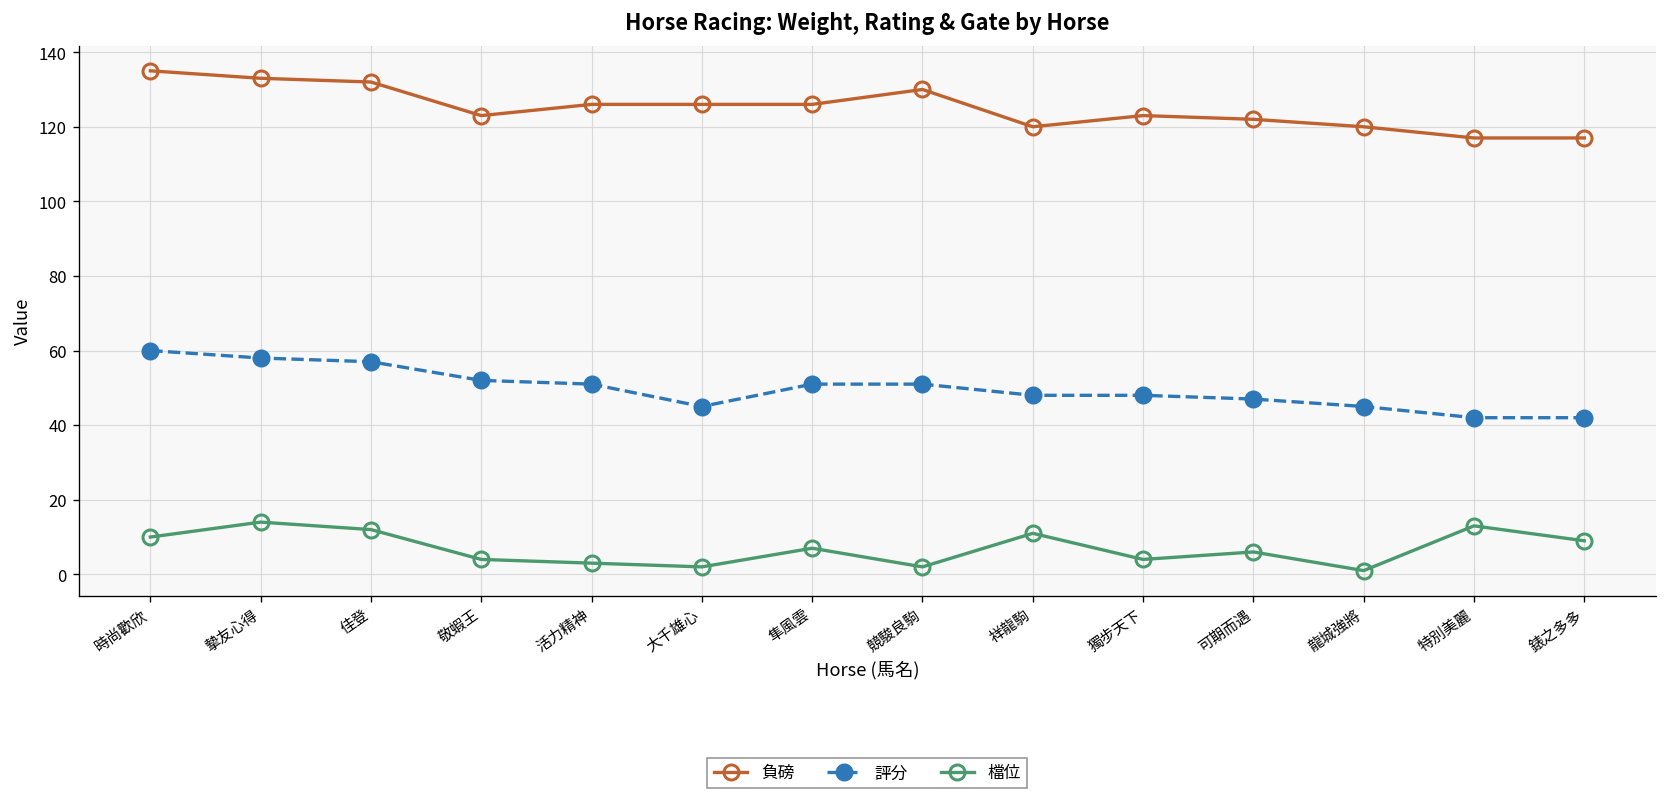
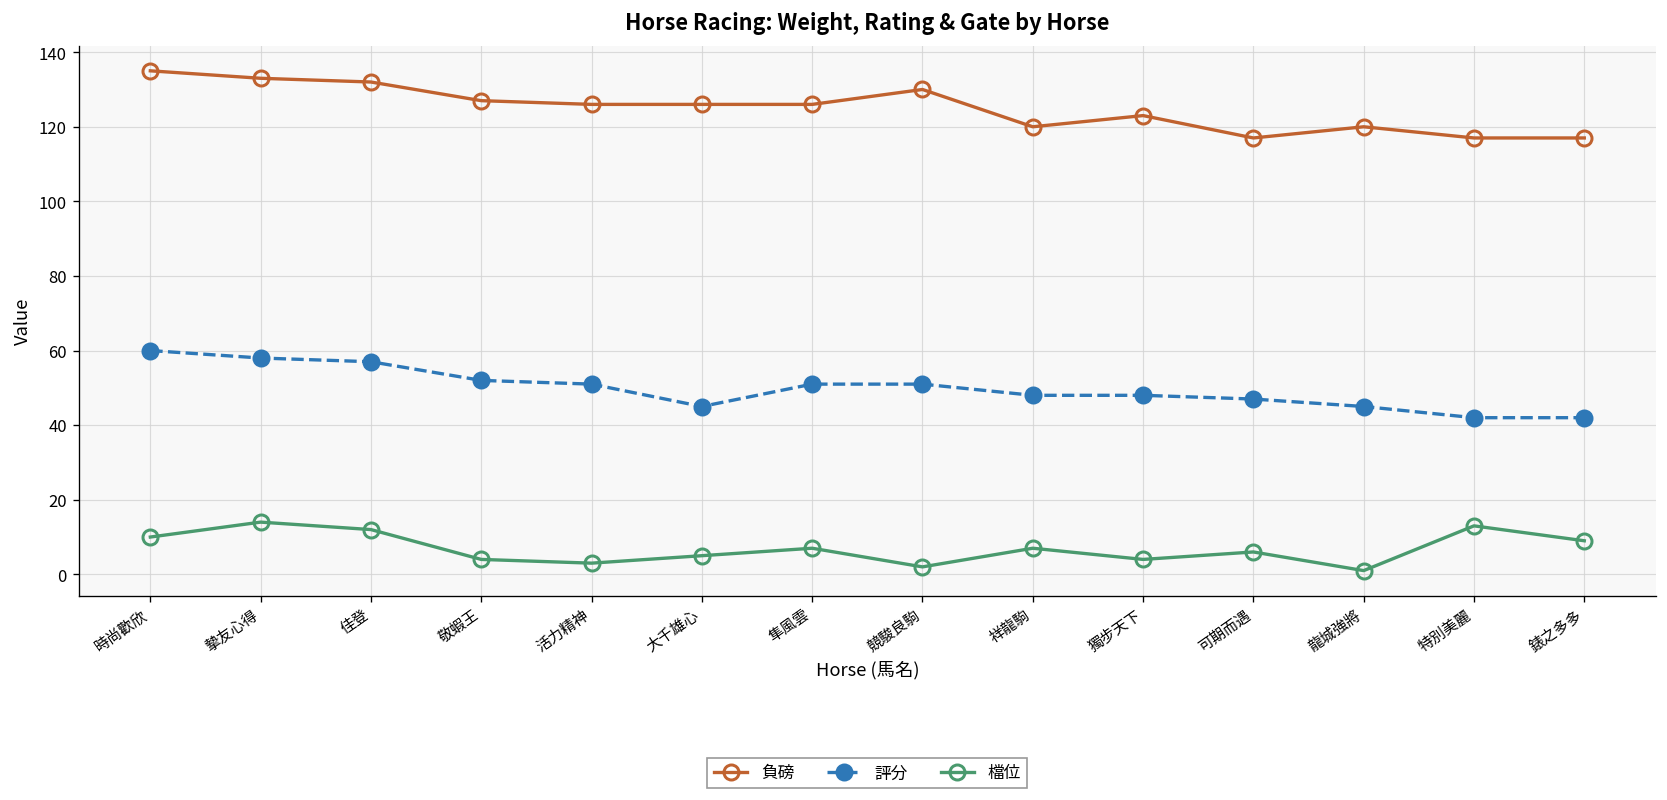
  {
    "負磅": {
      "時尚歡欣": 135,
      "摯友心得": 133,
      "佳登": 132,
-     "敬蝦王": 123,
+     "敬蝦王": 127,
      "活力精神": 126,
      "大千雄心": 126,
      "隼風雲": 126,
      "競駿良駒": 130,
      "祥龍駒": 120,
      "獨步天下": 123,
-     "可期而遇": 122,
+     "可期而遇": 117,
      "龍城強將": 120,
      "特別美麗": 117,
      "錶之多多": 117
    },
    "評分": {
      "時尚歡欣": 60,
      "摯友心得": 58,
      "佳登": 57,
      "敬蝦王": 52,
      "活力精神": 51,
      "大千雄心": 45,
      "隼風雲": 51,
      "競駿良駒": 51,
      "祥龍駒": 48,
      "獨步天下": 48,
      "可期而遇": 47,
      "龍城強將": 45,
      "特別美麗": 42,
      "錶之多多": 42
    },
    "檔位": {
      "時尚歡欣": 10,
      "摯友心得": 14,
      "佳登": 12,
      "敬蝦王": 4,
      "活力精神": 3,
-     "大千雄心": 2,
+     "大千雄心": 5,
      "隼風雲": 7,
      "競駿良駒": 2,
-     "祥龍駒": 11,
+     "祥龍駒": 7,
      "獨步天下": 4,
      "可期而遇": 6,
      "龍城強將": 1,
      "特別美麗": 13,
      "錶之多多": 9
    }
  }
